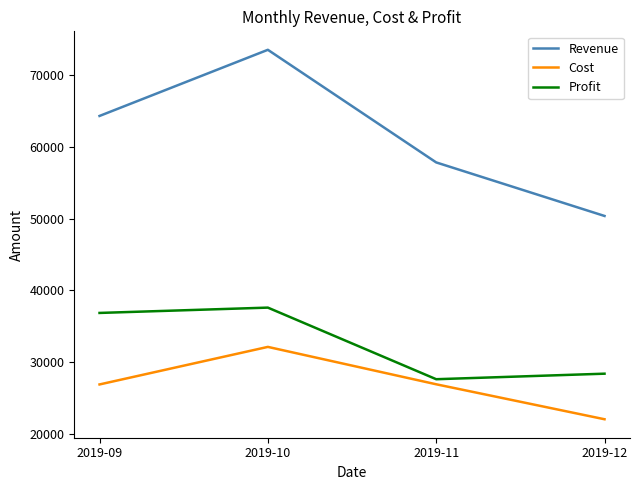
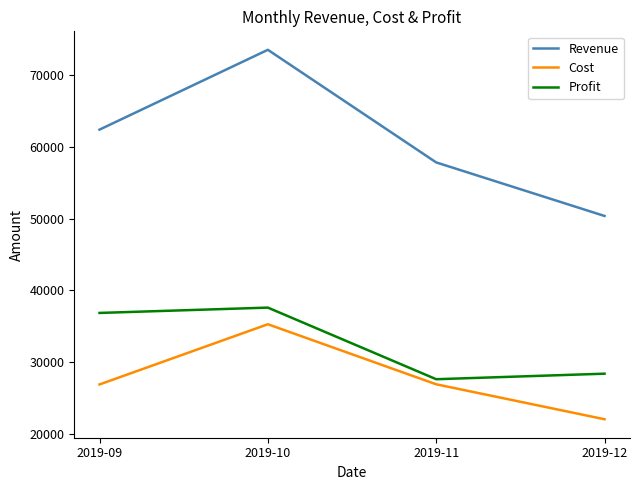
  {
    "Revenue": {
-     "2019-09": 64000,
+     "2019-09": 62000,
      "2019-10": 74000,
      "2019-11": 58000,
      "2019-12": 50000
    },
    "Cost": {
      "2019-09": 27000,
-     "2019-10": 32000,
+     "2019-10": 35000,
      "2019-11": 27000,
      "2019-12": 22000
    },
    "Profit": {
      "2019-09": 37000,
      "2019-10": 38000,
      "2019-11": 28000,
      "2019-12": 28000
    }
  }
